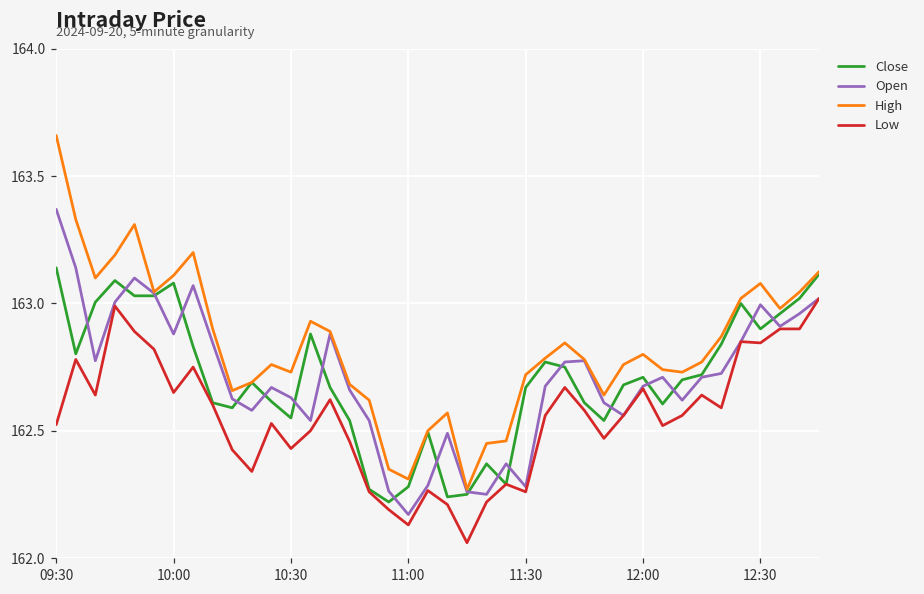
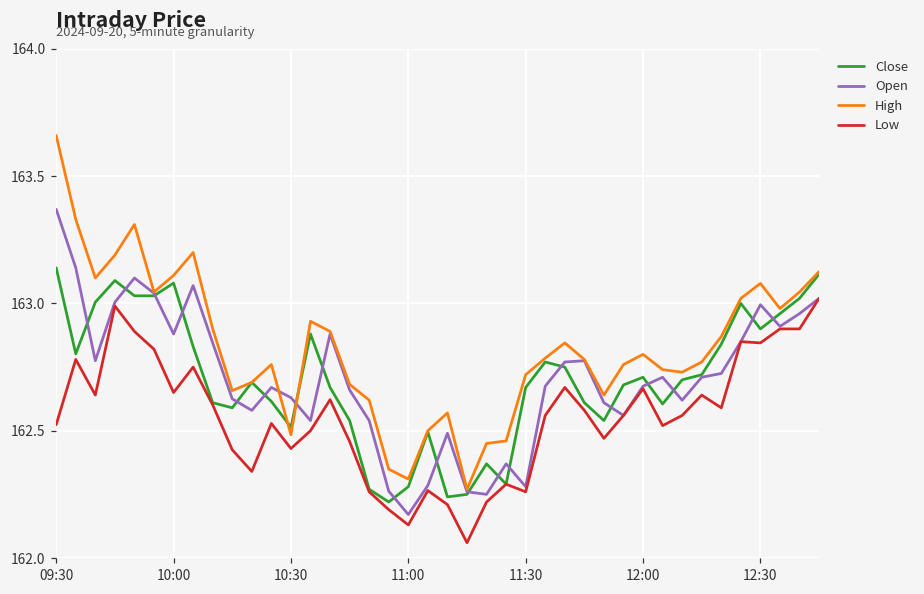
  {
    "Close": {
      "09:30": 163.14,
      "10:00": 163.08,
-     "10:30": 162.55,
+     "10:30": 162.51,
      "11:00": 162.28,
      "11:30": 162.67,
      "12:00": 162.71,
      "12:30": 162.90
    },
    "Open": {
      "09:30": 163.37,
      "10:00": 162.88,
      "10:30": 162.63,
      "11:00": 162.17,
      "11:30": 162.28,
      "12:30": 162.99
    },
    "High": {
      "09:30": 163.66,
      "10:00": 163.11,
-     "10:30": 162.73,
+     "10:30": 162.48,
      "11:00": 162.31,
      "11:30": 162.72,
      "12:00": 162.80,
      "12:30": 163.08
    },
    "Low": {
      "09:30": 162.52,
      "10:00": 162.65,
      "10:30": 162.43,
      "11:00": 162.13,
      "11:30": 162.26,
      "12:30": 162.85
    }
  }
